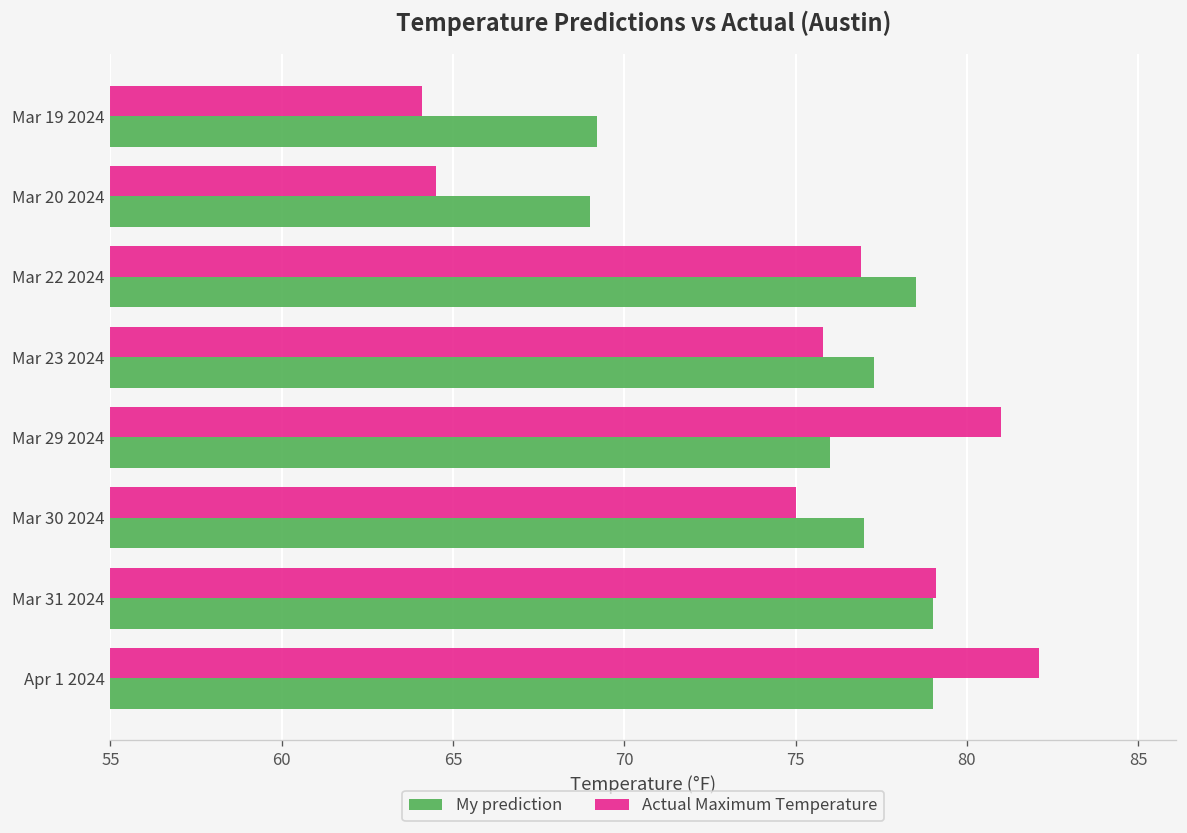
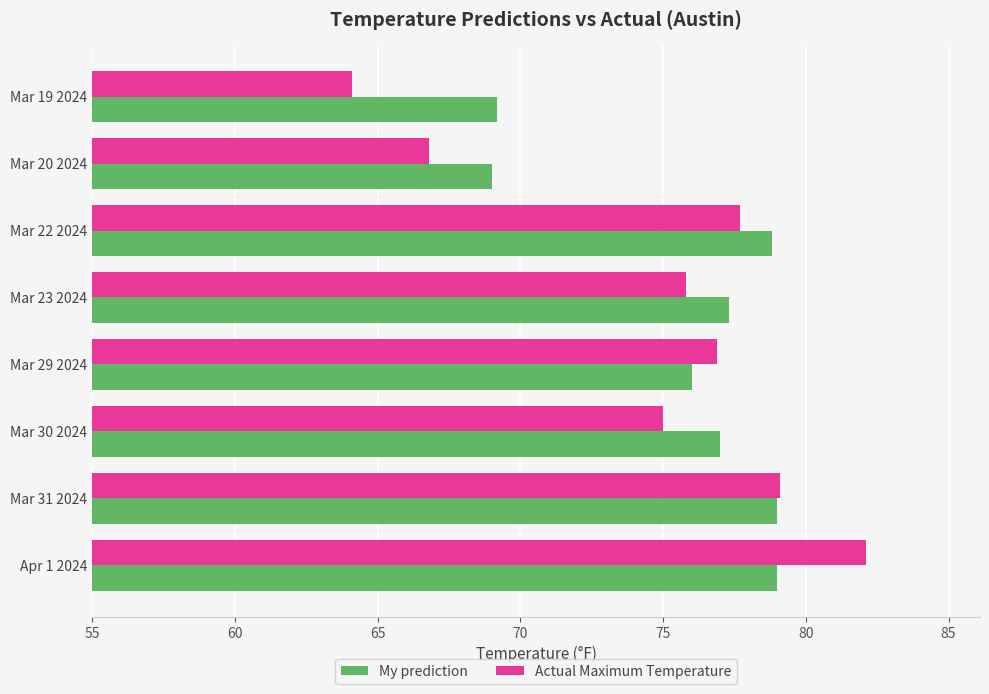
  {
    "My prediction": {
      "Mar 19 2024": 69.2,
      "Mar 20 2024": 69.0,
-     "Mar 22 2024": 78.5,
+     "Mar 22 2024": 78.8,
      "Mar 23 2024": 77.3,
      "Mar 29 2024": 76.0,
      "Mar 30 2024": 77.0,
      "Mar 31 2024": 79.0,
      "Apr 1 2024": 79.0
    },
    "Actual Maximum Temperature": {
      "Mar 19 2024": 64.1,
-     "Mar 20 2024": 64.5,
-     "Mar 22 2024": 76.9,
+     "Mar 20 2024": 66.8,
+     "Mar 22 2024": 77.7,
      "Mar 23 2024": 75.8,
-     "Mar 29 2024": 81.0,
+     "Mar 29 2024": 76.9,
      "Mar 30 2024": 75.0,
      "Mar 31 2024": 79.1,
      "Apr 1 2024": 82.1
    }
  }
